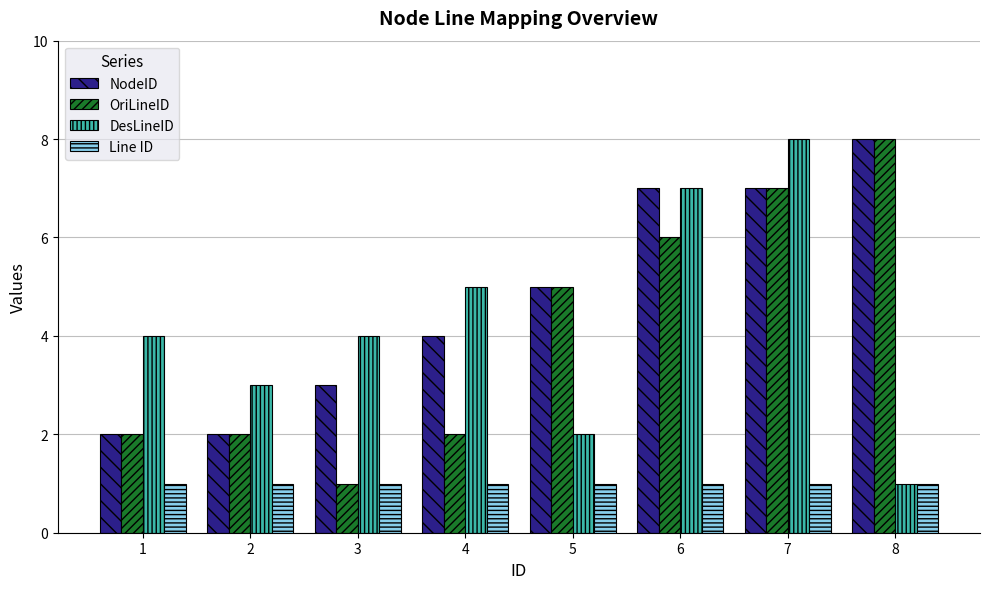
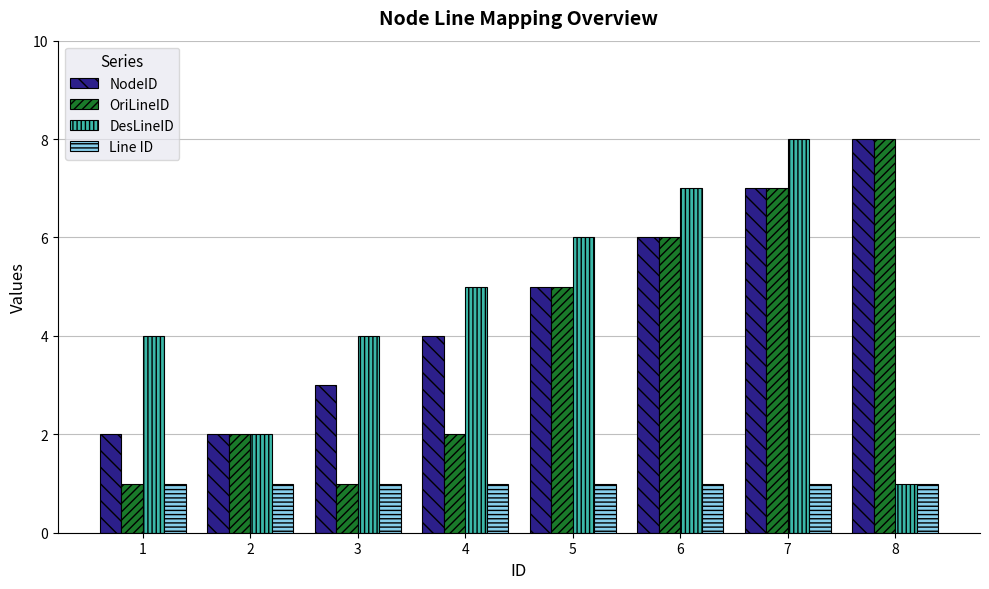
  {
    "NodeID": {
      "1": 2,
      "2": 2,
      "3": 3,
      "4": 4,
      "5": 5,
-     "6": 7,
+     "6": 6,
      "7": 7,
      "8": 8
    },
    "OriLineID": {
-     "1": 2,
+     "1": 1,
      "2": 2,
      "3": 1,
      "4": 2,
      "5": 5,
      "6": 6,
      "7": 7,
      "8": 8
    },
    "DesLineID": {
      "1": 4,
-     "2": 3,
+     "2": 2,
      "3": 4,
      "4": 5,
-     "5": 2,
+     "5": 6,
      "6": 7,
      "7": 8,
      "8": 1
    },
    "Line ID": {
      "1": 1,
      "2": 1,
      "3": 1,
      "4": 1,
      "5": 1,
      "6": 1,
      "7": 1,
      "8": 1
    }
  }
